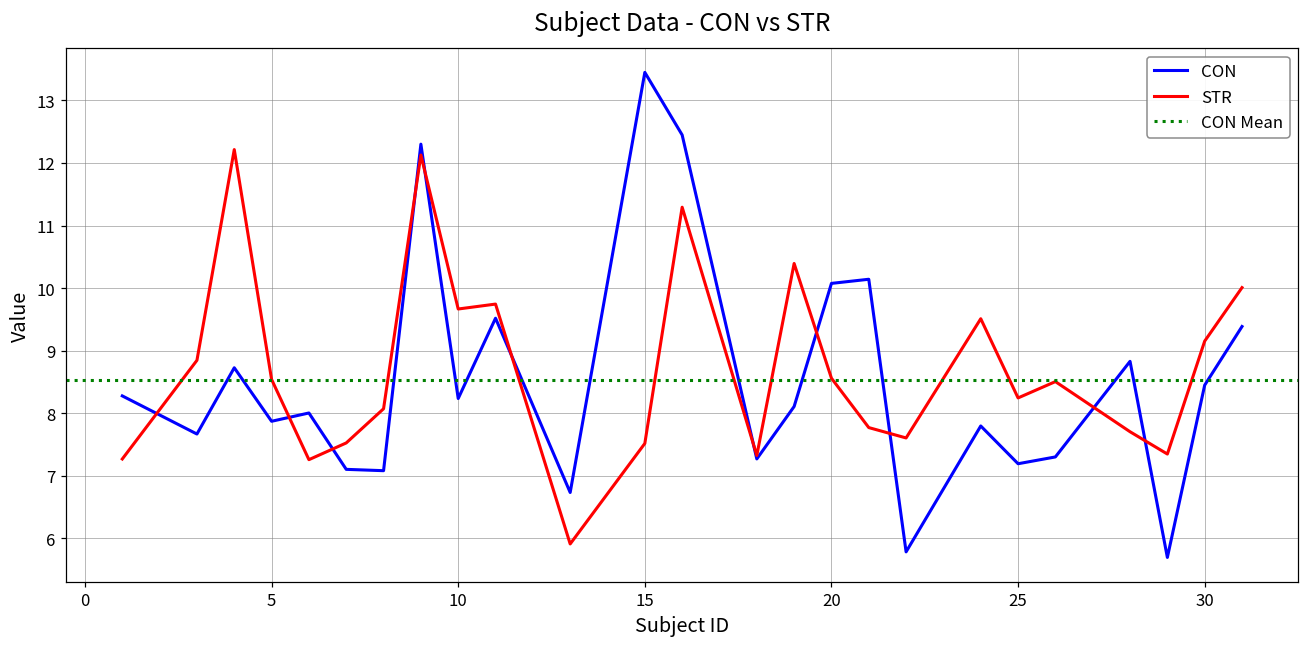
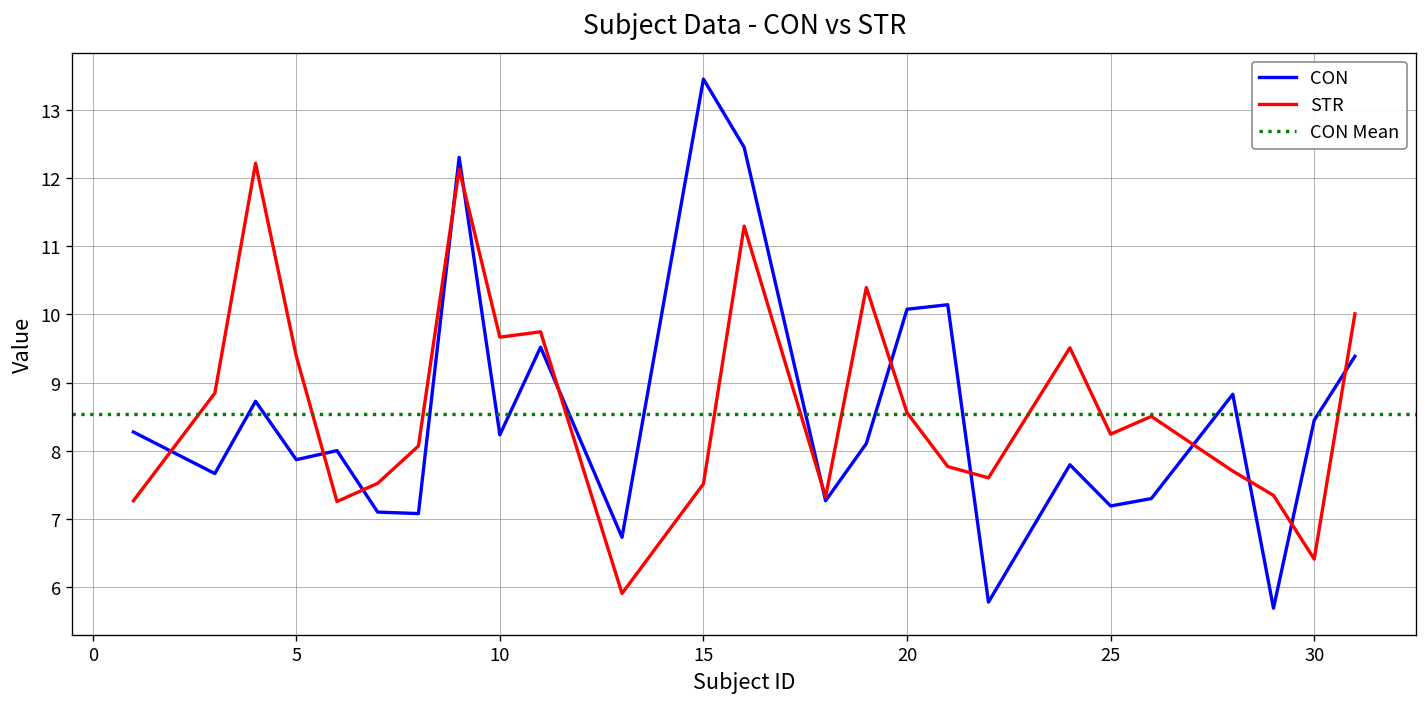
  {
    "CON": {
      "5": 7.9,
      "10": 8.2,
      "15": 13.4,
      "20": 10.1,
      "25": 7.2,
      "30": 8.4
    },
    "STR": {
-     "5": 8.5,
+     "5": 9.4,
      "10": 9.7,
      "15": 7.5,
      "20": 8.6,
      "25": 8.2,
-     "30": 9.2
+     "30": 6.4
    }
  }
